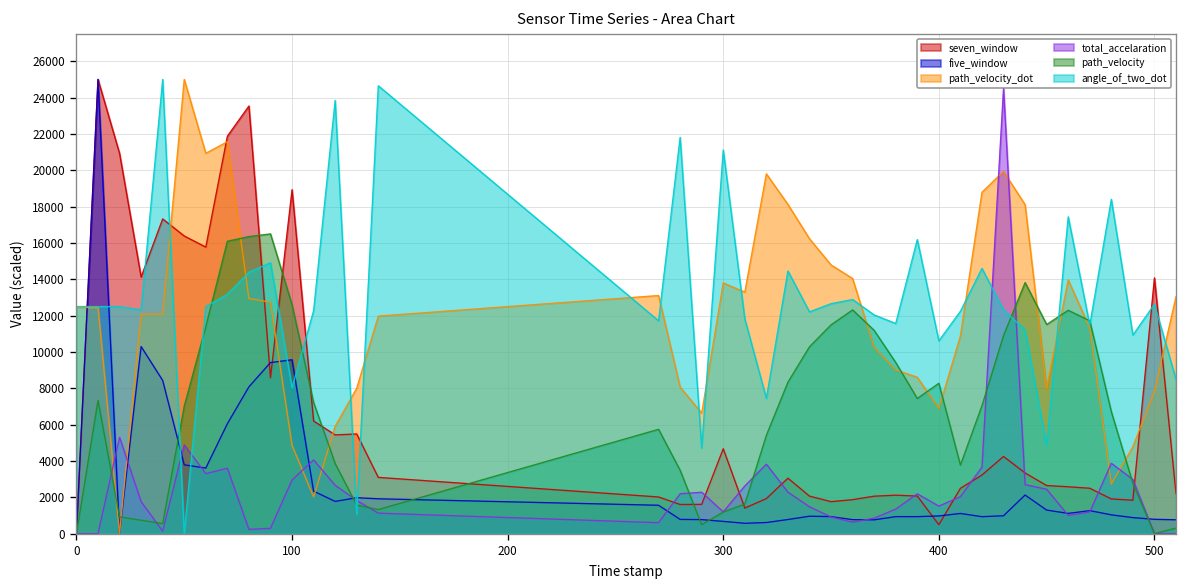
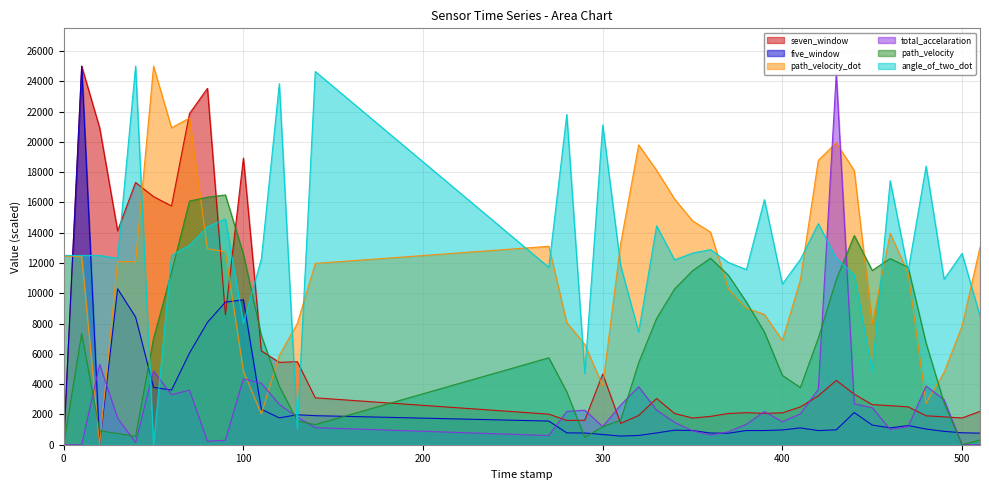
  {
    "seven_window": {
      "100": 18900,
      "300": 4700,
-     "400": 500,
-     "500": 14100
+     "400": 2100,
+     "500": 1800
    },
    "five_window": {
      "100": 9600,
      "300": 700,
      "400": 1000,
      "500": 800
    },
    "path_velocity_dot": {
      "100": 4900,
-     "300": 13800,
+     "300": 3900,
      "400": 6900,
      "500": 7800
    },
    "total_accelaration": {
-     "100": 3000,
+     "100": 4400,
      "400": 1500
    },
    "path_velocity": {
      "100": 12600,
-     "400": 8300
+     "400": 4600
    },
    "angle_of_two_dot": {
      "100": 8000,
      "300": 21100,
      "400": 10600,
      "500": 12600
    }
  }
